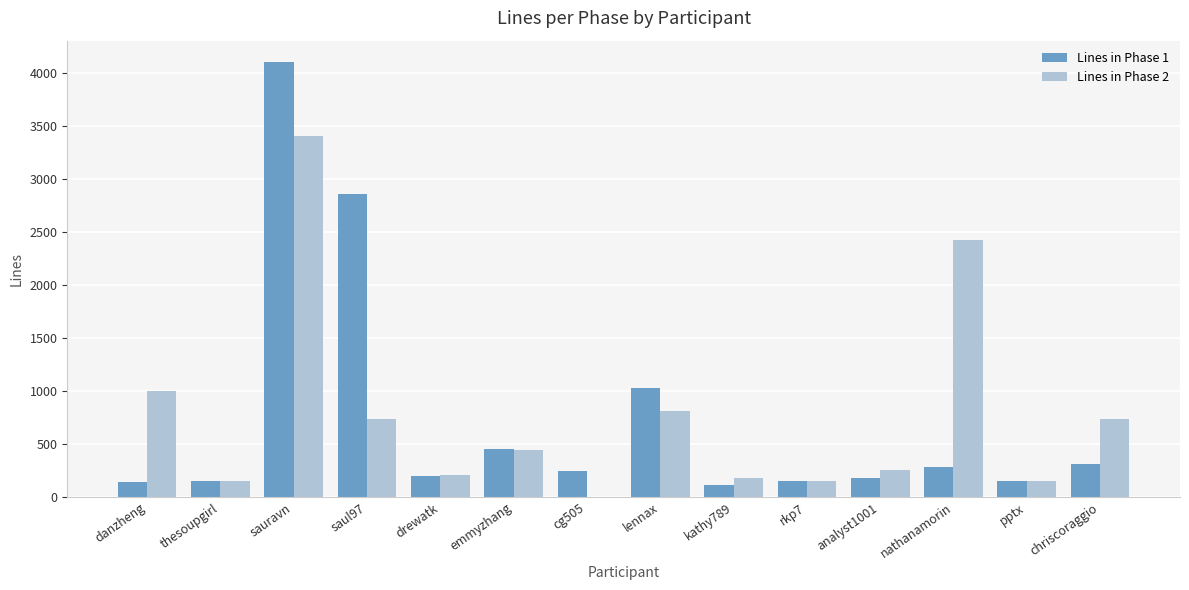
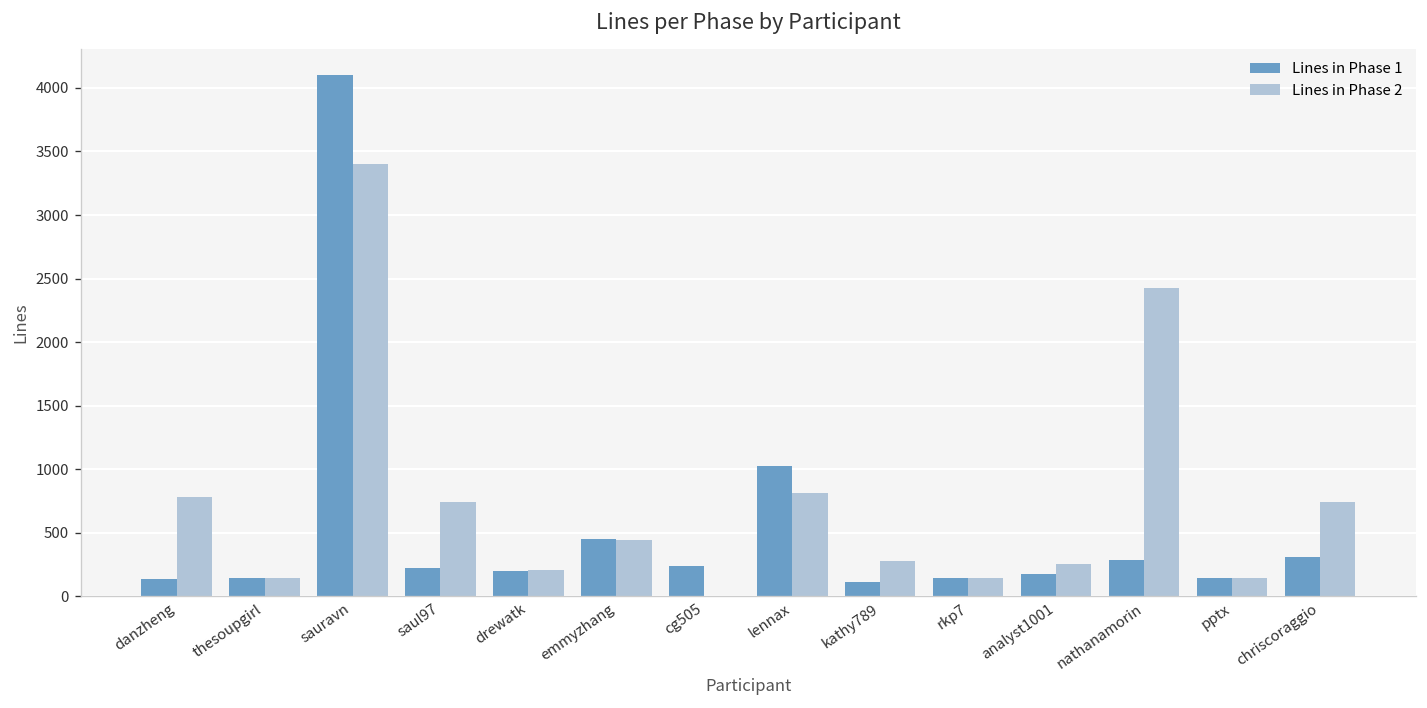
  {
    "Lines in Phase 1": {
      "danzheng": 140,
      "thesoupgirl": 150,
      "sauravn": 4100,
-     "saul97": 2860,
+     "saul97": 220,
      "drewatk": 200,
      "emmyzhang": 460,
      "cg505": 240,
      "lennax": 1030,
      "kathy789": 110,
      "rkp7": 150,
      "analyst1001": 180,
      "nathanamorin": 290,
      "pptx": 150,
      "chriscoraggio": 310
    },
    "Lines in Phase 2": {
-     "danzheng": 1000,
+     "danzheng": 780,
      "thesoupgirl": 150,
      "sauravn": 3400,
      "saul97": 740,
      "drewatk": 210,
      "emmyzhang": 440,
      "cg505": 0,
      "lennax": 810,
-     "kathy789": 180,
+     "kathy789": 280,
      "rkp7": 150,
      "analyst1001": 260,
      "nathanamorin": 2420,
      "pptx": 150,
      "chriscoraggio": 740
    }
  }
